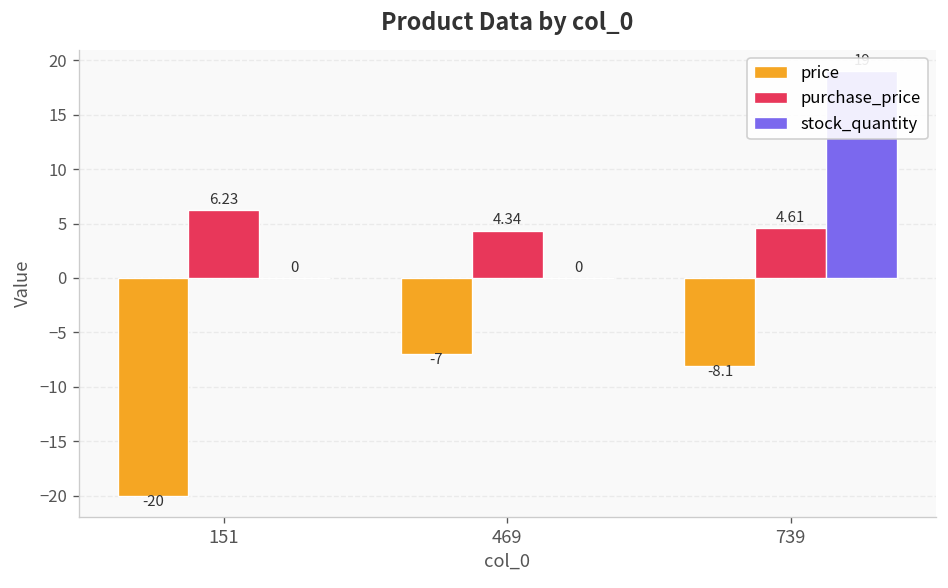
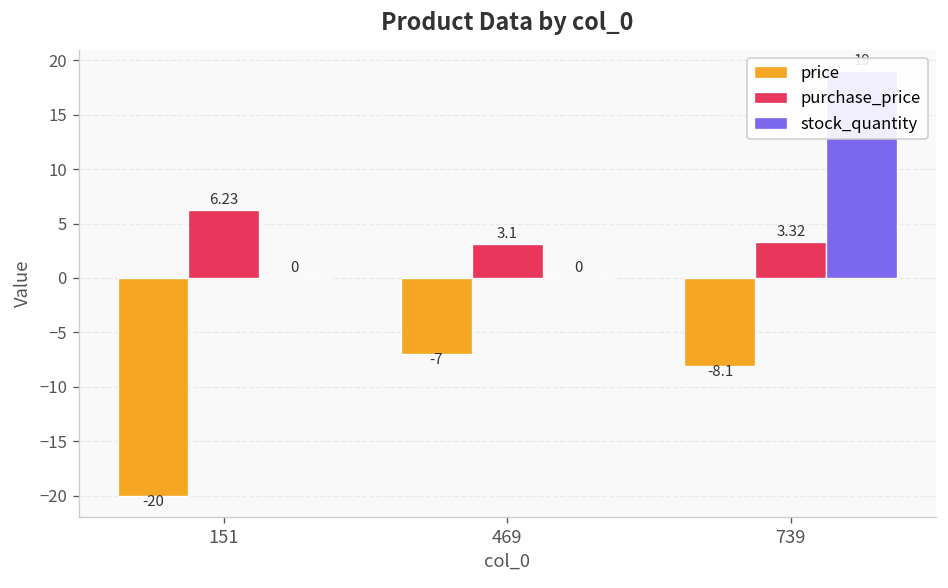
  {
    "price": {
      "151": -20,
      "469": -7,
      "739": -8.1
    },
    "purchase_price": {
      "151": 6.23,
-     "469": 4.34,
-     "739": 4.61
+     "469": 3.1,
+     "739": 3.32
    },
    "stock_quantity": {
      "151": 0,
      "469": 0
    }
  }
